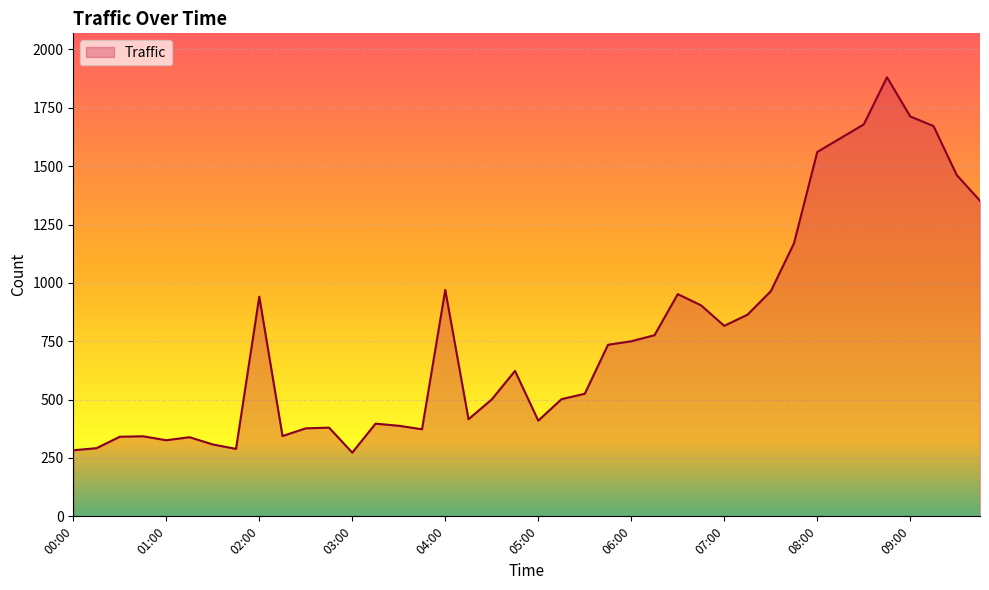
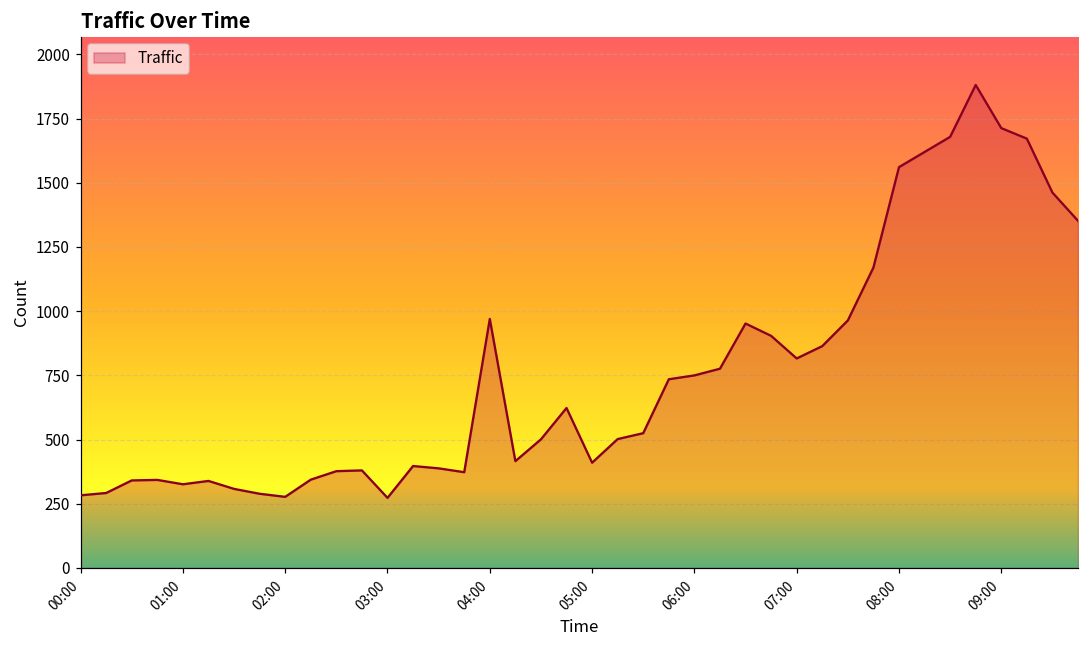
  {
    "00:00": 280,
    "01:00": 330,
-   "02:00": 940,
+   "02:00": 280,
    "03:00": 270,
    "04:00": 970,
    "05:00": 410,
    "06:00": 750,
    "07:00": 820,
    "08:00": 1560,
    "09:00": 1710
  }
